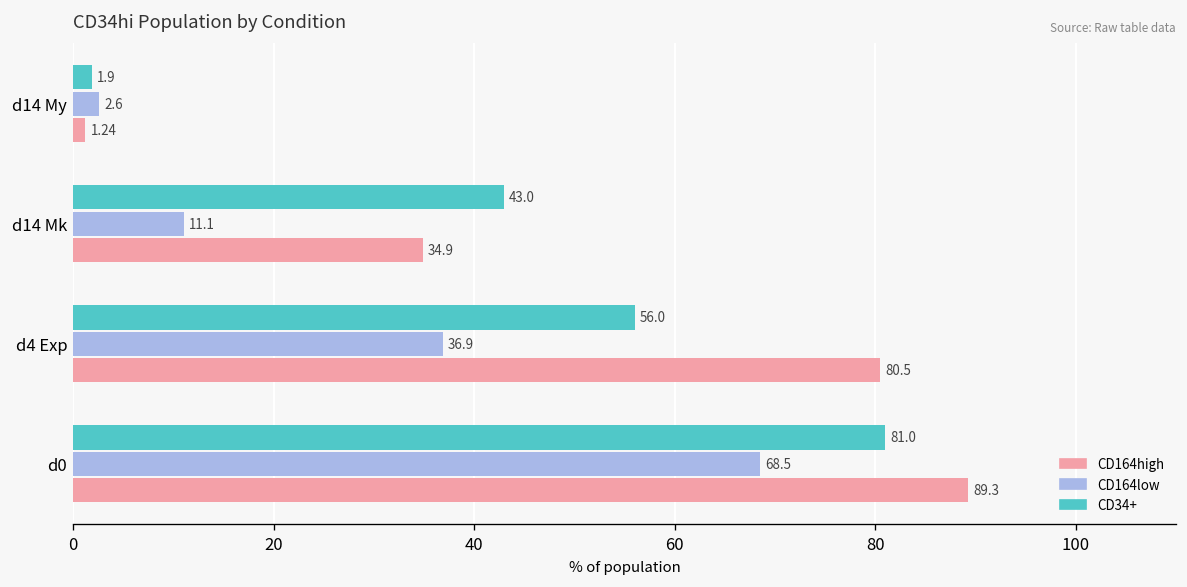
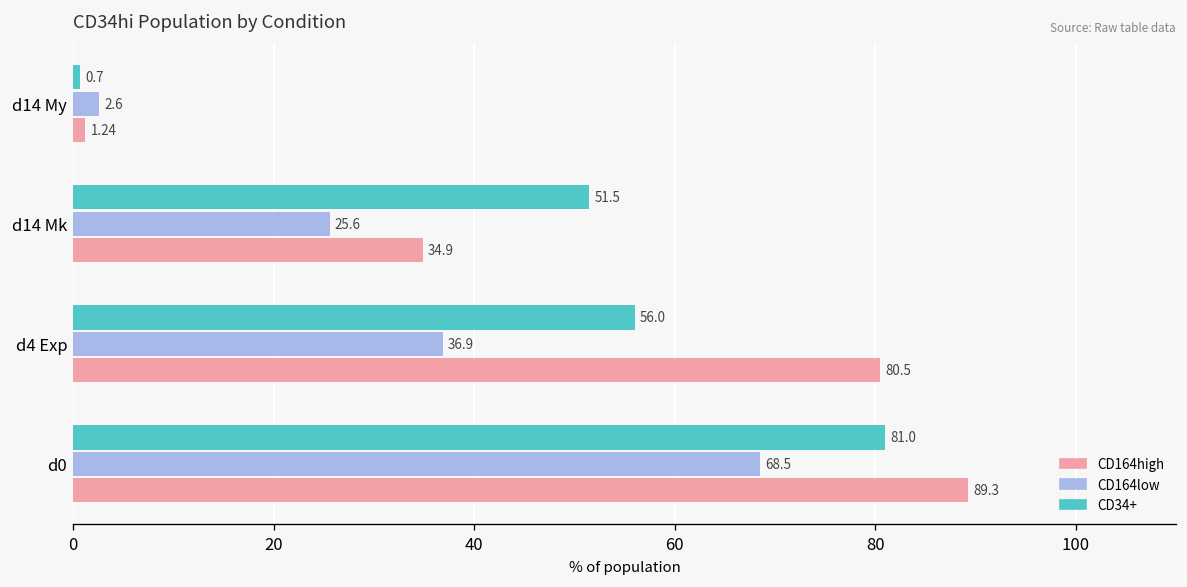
  {
    "CD164high": {
      "d14 My": 1.24,
      "d14 Mk": 34.9,
      "d4 Exp": 80.5,
      "d0": 89.3
    },
    "CD164low": {
      "d14 My": 2.6,
-     "d14 Mk": 11.1,
+     "d14 Mk": 25.6,
      "d4 Exp": 36.9,
      "d0": 68.5
    },
    "CD34+": {
-     "d14 My": 1.9,
-     "d14 Mk": 43.0,
+     "d14 My": 0.7,
+     "d14 Mk": 51.5,
      "d4 Exp": 56.0,
      "d0": 81.0
    }
  }
